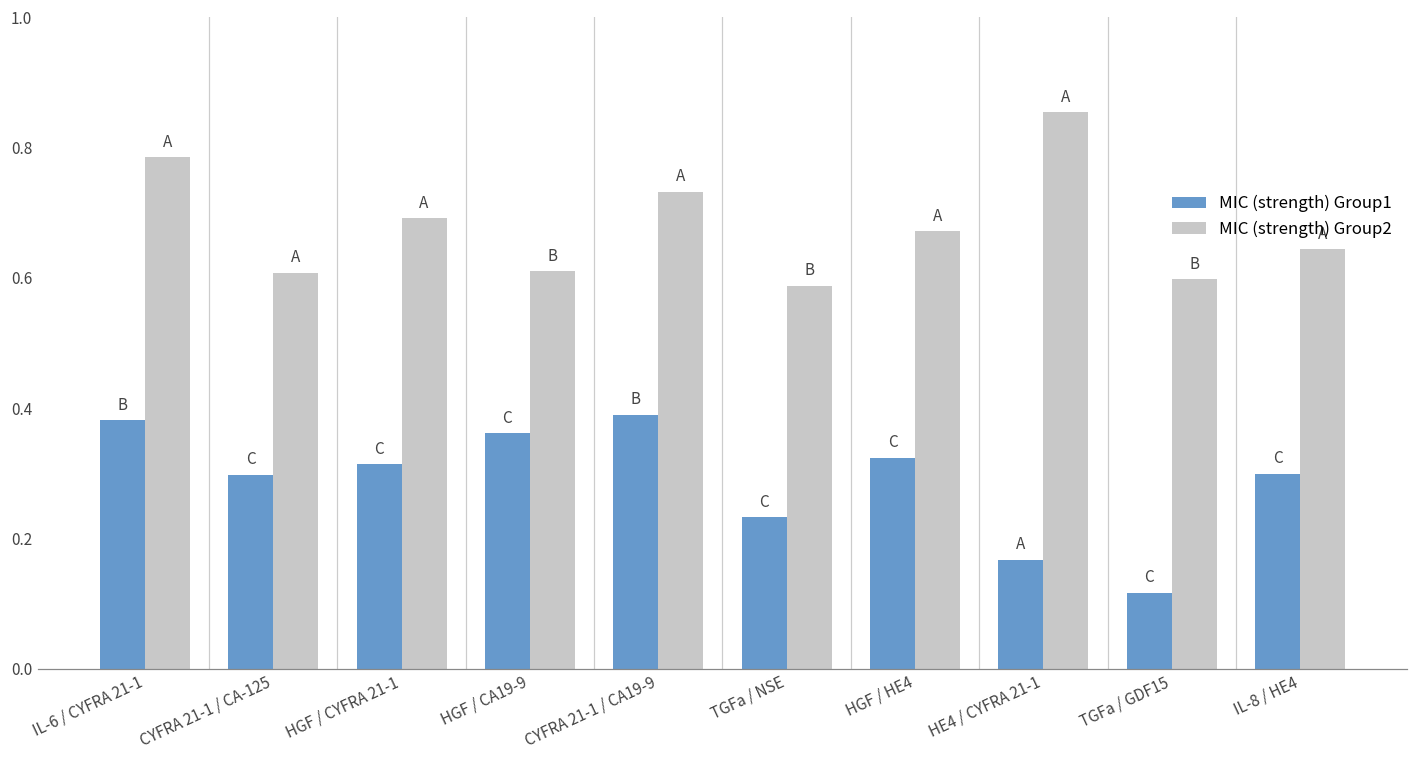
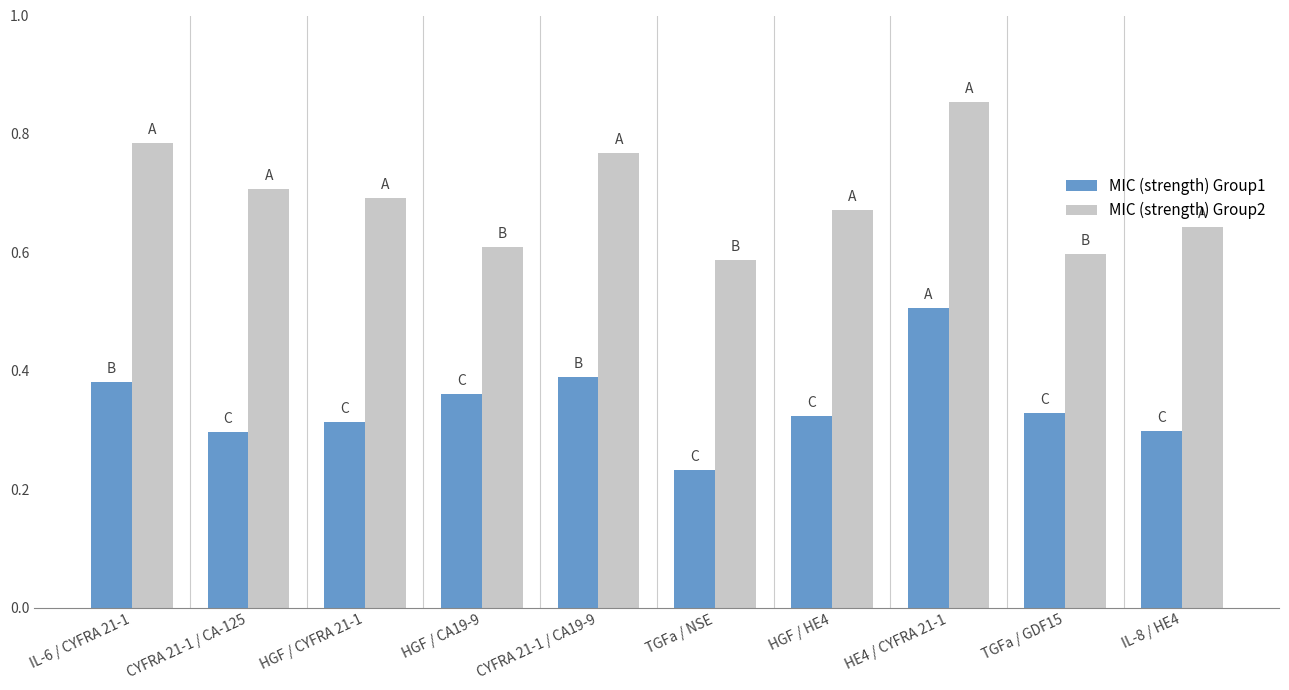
  {
    "MIC (strength) Group1": {
      "IL-6 / CYFRA 21-1": 0.38,
      "CYFRA 21-1 / CA-125": 0.30,
      "HGF / CYFRA 21-1": 0.31,
      "HGF / CA19-9": 0.36,
      "CYFRA 21-1 / CA19-9": 0.39,
      "TGFa / NSE": 0.23,
      "HGF / HE4": 0.32,
-     "HE4 / CYFRA 21-1": 0.17,
-     "TGFa / GDF15": 0.12,
+     "HE4 / CYFRA 21-1": 0.51,
+     "TGFa / GDF15": 0.33,
      "IL-8 / HE4": 0.30
    },
    "MIC (strength) Group2": {
      "IL-6 / CYFRA 21-1": 0.78,
-     "CYFRA 21-1 / CA-125": 0.61,
+     "CYFRA 21-1 / CA-125": 0.71,
      "HGF / CYFRA 21-1": 0.69,
      "HGF / CA19-9": 0.61,
-     "CYFRA 21-1 / CA19-9": 0.73,
+     "CYFRA 21-1 / CA19-9": 0.77,
      "TGFa / NSE": 0.59,
      "HGF / HE4": 0.67,
      "HE4 / CYFRA 21-1": 0.85,
      "TGFa / GDF15": 0.60,
      "IL-8 / HE4": 0.64
    }
  }
